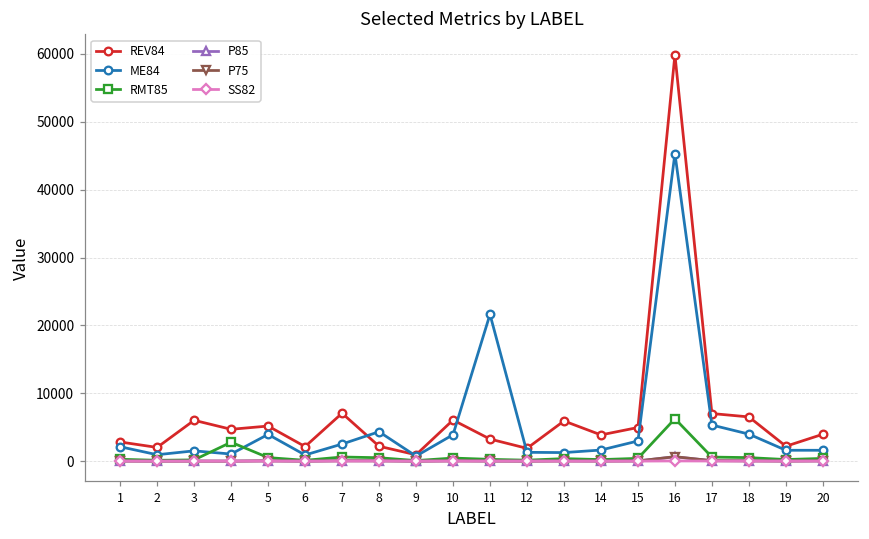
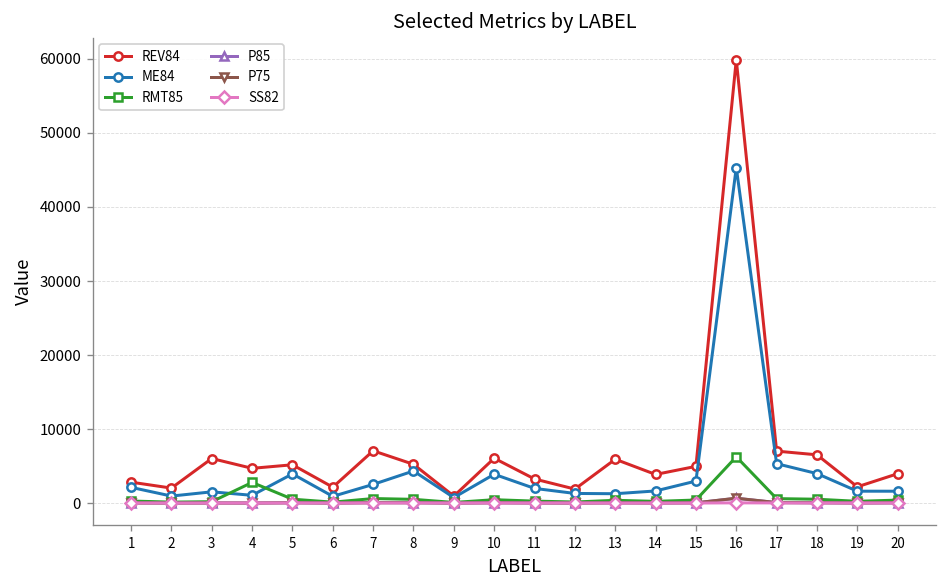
  {
    "REV84": {
      "1": 3000,
      "2": 2000,
      "3": 6000,
      "4": 5000,
      "5": 5000,
      "6": 2000,
      "7": 7000,
-     "8": 2000,
+     "8": 5000,
      "10": 6000,
      "11": 3000,
      "12": 2000,
      "13": 6000,
      "14": 4000,
      "15": 5000,
      "16": 60000,
      "17": 7000,
      "18": 7000,
      "19": 2000,
      "20": 4000
    },
    "ME84": {
      "1": 2000,
      "2": 1000,
      "3": 2000,
      "4": 1000,
      "5": 4000,
      "6": 1000,
      "7": 3000,
      "8": 4000,
      "10": 4000,
-     "11": 22000,
+     "11": 2000,
      "12": 1000,
      "13": 1000,
      "14": 2000,
      "15": 3000,
      "16": 45000,
      "17": 5000,
      "18": 4000,
      "19": 2000,
      "20": 2000
    },
    "RMT85": {
      "4": 3000,
      "5": 1000,
      "7": 1000,
      "8": 1000,
      "16": 6000,
      "17": 1000,
      "18": 1000
    },
    "P75": {
      "16": 1000
    },
    "SS82": {
      "16": 0
    }
  }
